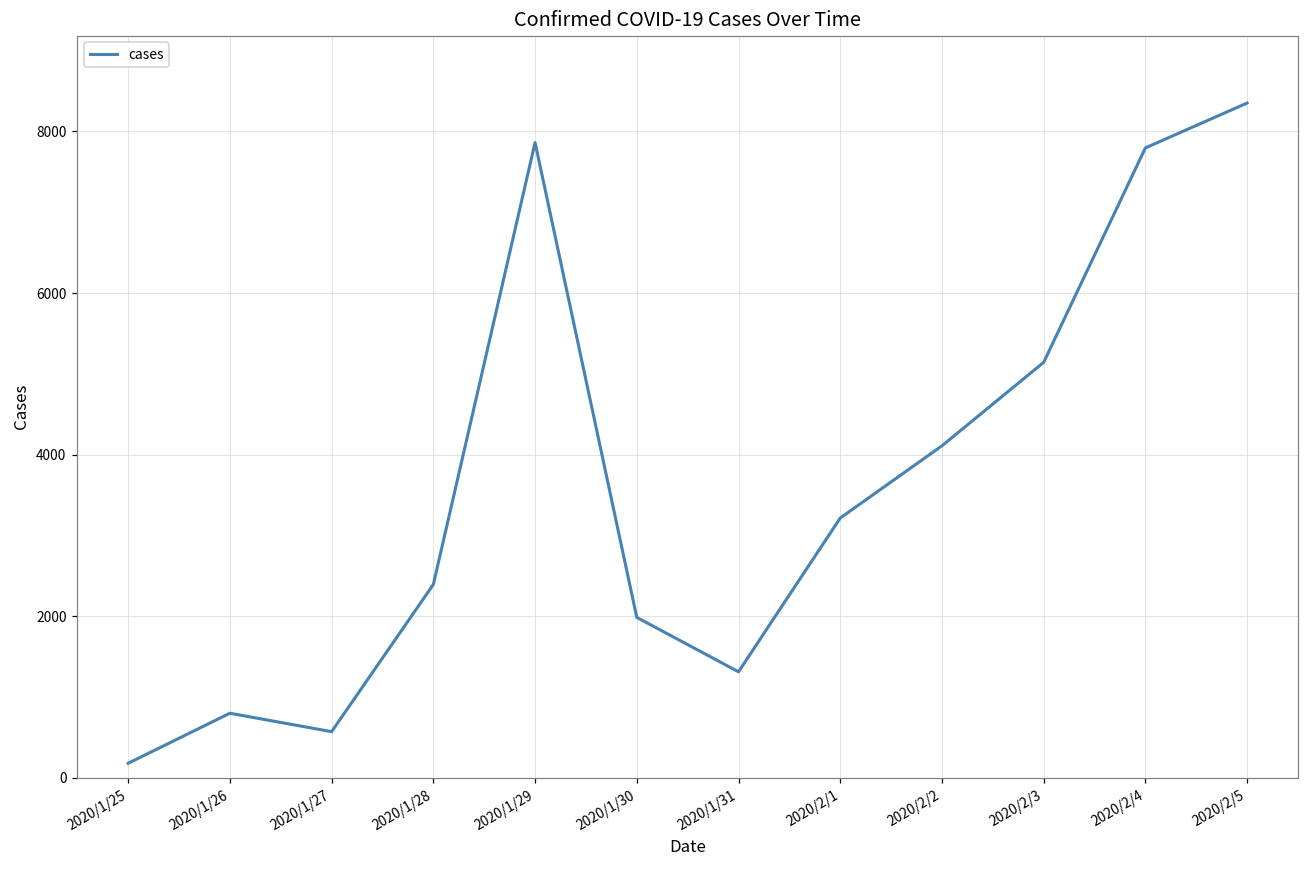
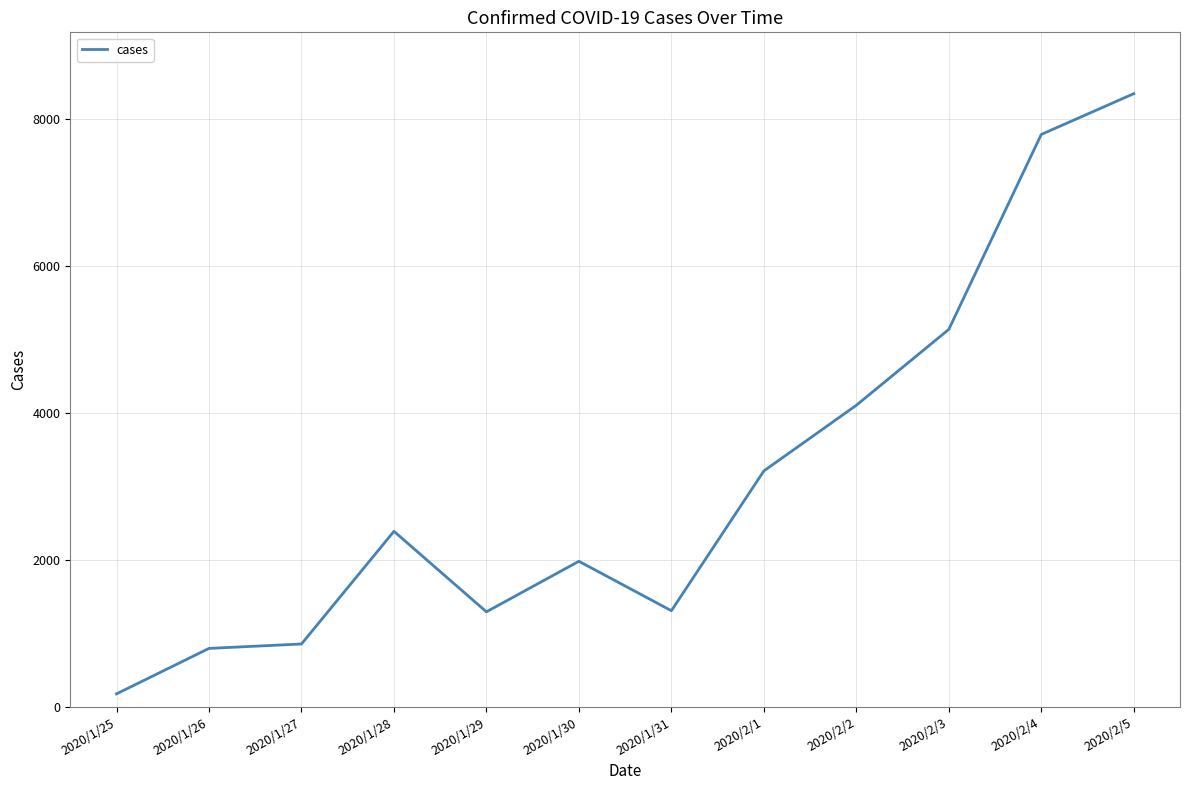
  {
    "2020/1/25": 200,
    "2020/1/26": 800,
-   "2020/1/27": 600,
+   "2020/1/27": 900,
    "2020/1/28": 2400,
-   "2020/1/29": 7900,
+   "2020/1/29": 1300,
    "2020/1/30": 2000,
    "2020/1/31": 1300,
    "2020/2/1": 3200,
    "2020/2/2": 4100,
    "2020/2/3": 5100,
    "2020/2/4": 7800,
    "2020/2/5": 8400
  }
